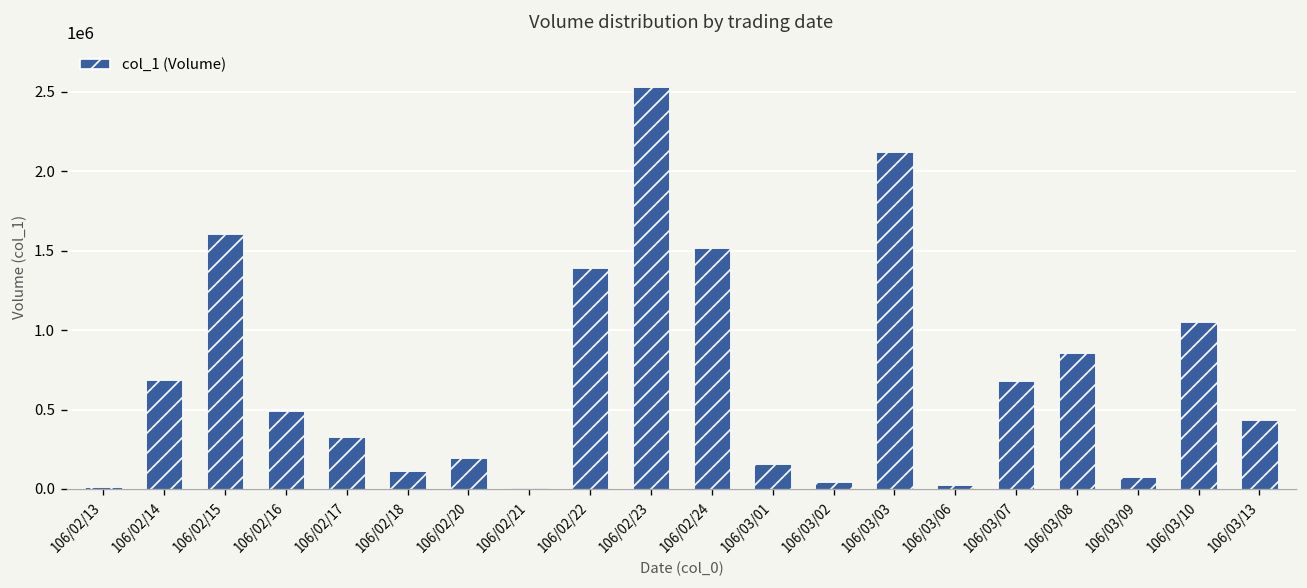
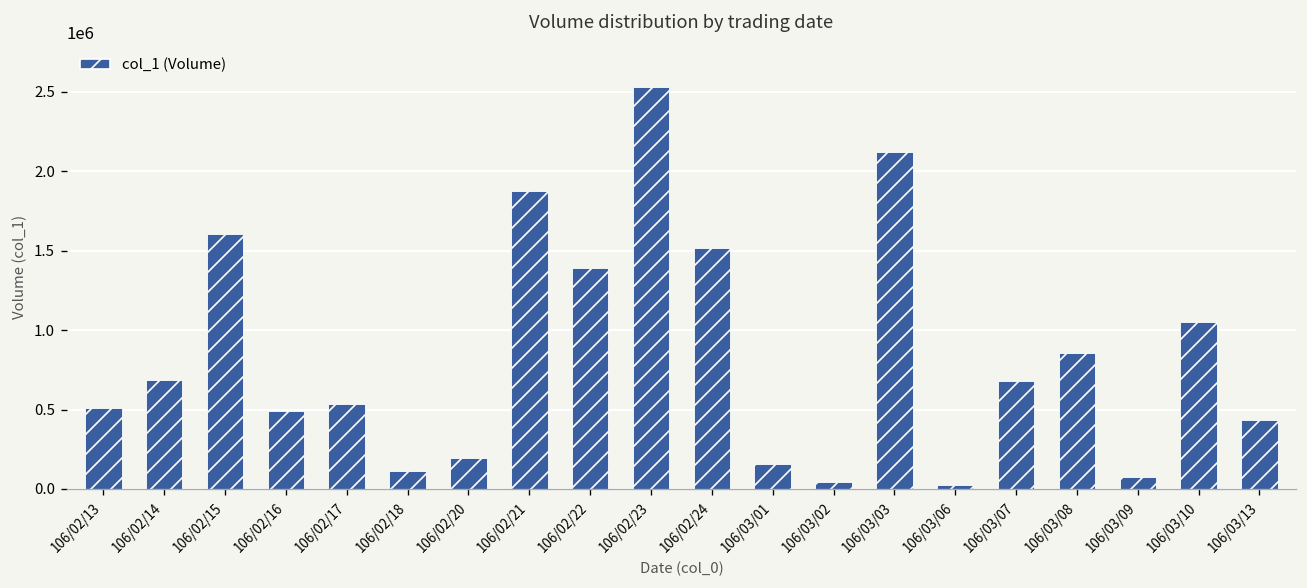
  {
-   "106/02/13": 10000,
+   "106/02/13": 510000,
    "106/02/14": 690000,
    "106/02/15": 1610000,
    "106/02/16": 490000,
-   "106/02/17": 330000,
+   "106/02/17": 530000,
    "106/02/18": 120000,
    "106/02/20": 190000,
-   "106/02/21": 0,
+   "106/02/21": 1880000,
    "106/02/22": 1390000,
    "106/02/23": 2530000,
    "106/02/24": 1520000,
    "106/03/01": 160000,
    "106/03/02": 40000,
    "106/03/03": 2120000,
    "106/03/06": 20000,
    "106/03/07": 680000,
    "106/03/08": 860000,
    "106/03/09": 70000,
    "106/03/10": 1050000,
    "106/03/13": 440000
  }
